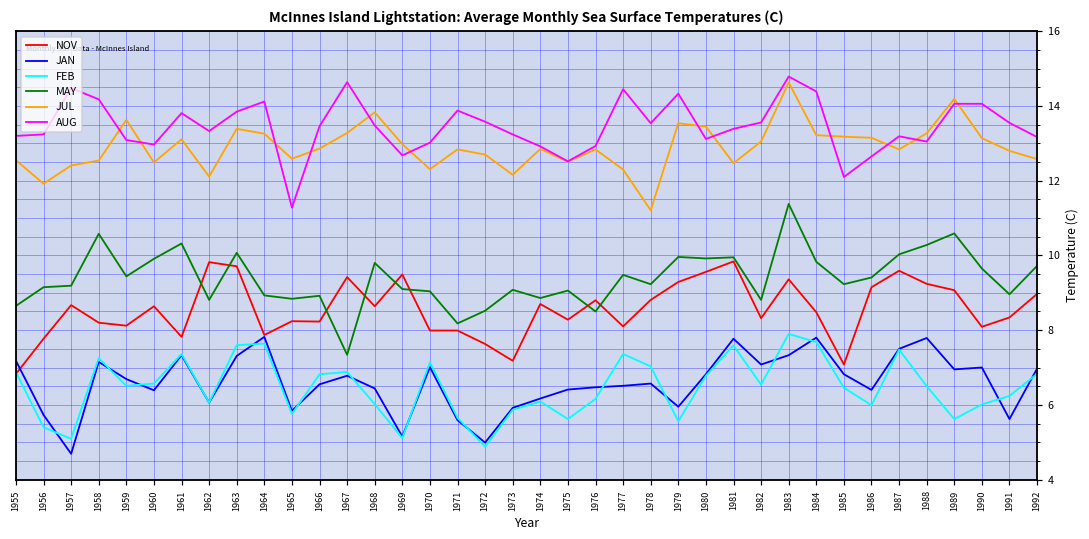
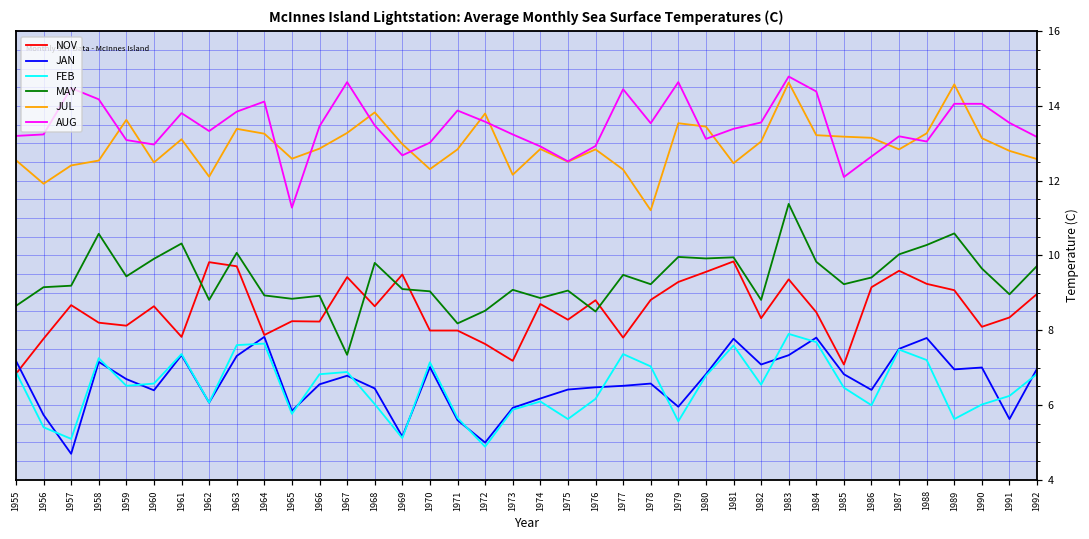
  {
    "NOV": {
      "1956": 7.8,
      "1957": 8.7,
      "1958": 8.2,
      "1959": 8.1,
      "1960": 8.6,
      "1961": 7.8,
      "1962": 9.8,
      "1963": 9.7,
      "1965": 8.2,
      "1966": 8.2,
      "1967": 9.4,
      "1968": 8.6,
      "1969": 9.5,
      "1970": 8.0,
      "1971": 8.0,
      "1972": 7.6,
      "1973": 7.2,
      "1974": 8.7,
      "1975": 8.3,
      "1976": 8.8,
-     "1977": 8.1,
+     "1977": 7.8,
      "1978": 8.8,
      "1979": 9.3,
      "1980": 9.6,
      "1981": 9.8,
      "1982": 8.3,
      "1983": 9.4,
      "1984": 8.5,
      "1985": 7.1,
      "1986": 9.2,
      "1987": 9.6,
      "1988": 9.2,
      "1989": 9.1,
      "1990": 8.1,
      "1991": 8.3,
      "1992": 9.0
    },
    "FEB": {
      "1956": 5.4,
      "1957": 5.1,
      "1958": 7.3,
      "1959": 6.5,
      "1960": 6.6,
      "1963": 7.6,
      "1964": 7.6,
      "1965": 5.8,
      "1966": 6.8,
      "1967": 6.9,
      "1968": 6.0,
      "1970": 7.1,
      "1972": 4.9,
      "1974": 6.1,
      "1975": 5.6,
      "1976": 6.2,
      "1977": 7.4,
      "1978": 7.0,
      "1979": 5.6,
      "1981": 7.6,
      "1982": 6.5,
      "1983": 7.9,
      "1984": 7.7,
      "1985": 6.5,
      "1986": 6.0,
-     "1988": 6.5,
+     "1988": 7.2,
      "1989": 5.6,
      "1990": 6.0,
      "1991": 6.2,
      "1992": 6.8
    },
    "JUL": {
      "1955": 12.6,
      "1956": 11.9,
      "1957": 12.4,
      "1958": 12.5,
      "1959": 13.6,
      "1960": 12.5,
      "1961": 13.1,
      "1962": 12.1,
      "1963": 13.4,
      "1964": 13.3,
      "1965": 12.6,
      "1966": 12.9,
      "1967": 13.3,
      "1968": 13.8,
      "1969": 13.0,
      "1970": 12.3,
      "1971": 12.8,
-     "1972": 12.7,
+     "1972": 13.8,
      "1973": 12.2,
      "1976": 12.8,
      "1977": 12.3,
      "1978": 11.2,
      "1979": 13.5,
      "1980": 13.5,
      "1981": 12.5,
      "1982": 13.1,
      "1983": 14.6,
      "1984": 13.2,
      "1985": 13.2,
      "1986": 13.2,
      "1987": 12.8,
      "1988": 13.3,
-     "1989": 14.2,
+     "1989": 14.6,
      "1990": 13.1,
      "1991": 12.8,
      "1992": 12.6
    },
    "AUG": {
      "1955": 13.2,
      "1958": 14.2,
      "1959": 13.1,
      "1960": 13.0,
      "1961": 13.8,
      "1962": 13.3,
      "1963": 13.9,
      "1964": 14.1,
      "1965": 11.3,
      "1966": 13.5,
      "1967": 14.6,
      "1968": 13.5,
      "1969": 12.7,
      "1970": 13.0,
      "1971": 13.9,
      "1972": 13.6,
      "1973": 13.2,
      "1976": 12.9,
      "1977": 14.5,
      "1978": 13.5,
-     "1979": 14.3,
+     "1979": 14.6,
      "1980": 13.1,
      "1981": 13.4,
      "1982": 13.6,
      "1983": 14.8,
      "1984": 14.4,
      "1985": 12.1,
      "1986": 12.7,
      "1987": 13.2,
      "1988": 13.1,
      "1989": 14.1,
      "1990": 14.1,
      "1991": 13.6,
      "1992": 13.2
    }
  }
